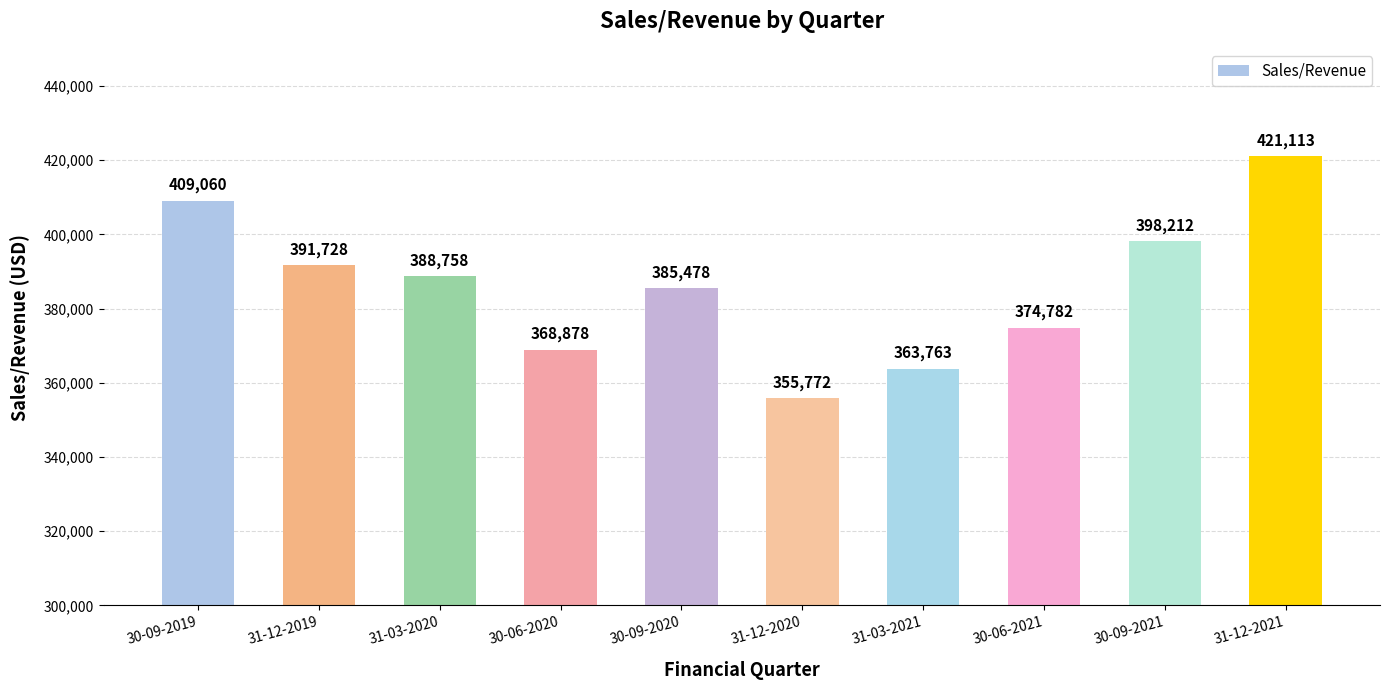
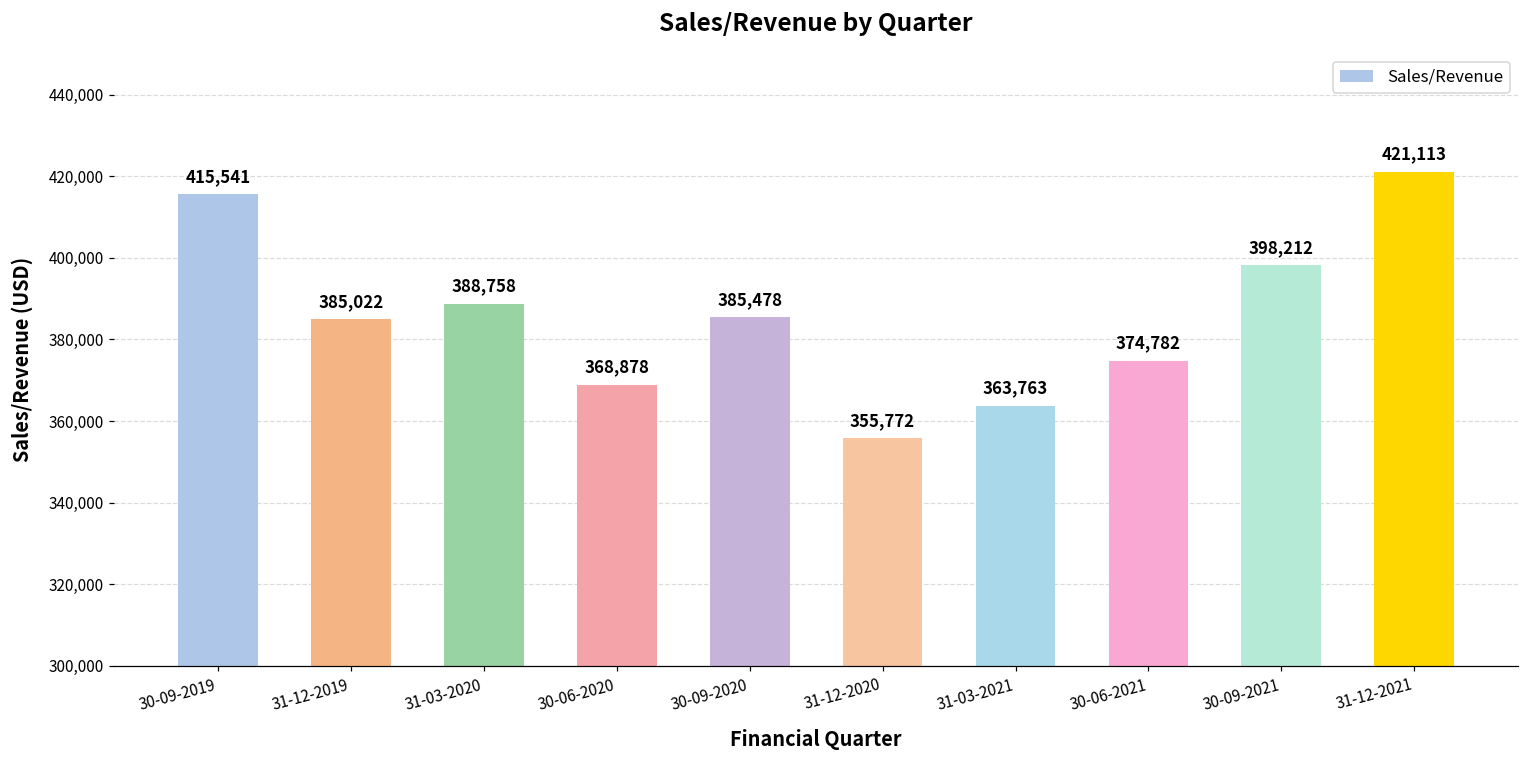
  {
-   "30-09-2019": "409,060",
-   "31-12-2019": "391,728",
+   "30-09-2019": "415,541",
+   "31-12-2019": "385,022",
    "31-03-2020": "388,758",
    "30-06-2020": "368,878",
    "30-09-2020": "385,478",
    "31-12-2020": "355,772",
    "31-03-2021": "363,763",
    "30-06-2021": "374,782",
    "30-09-2021": "398,212",
    "31-12-2021": "421,113"
  }
